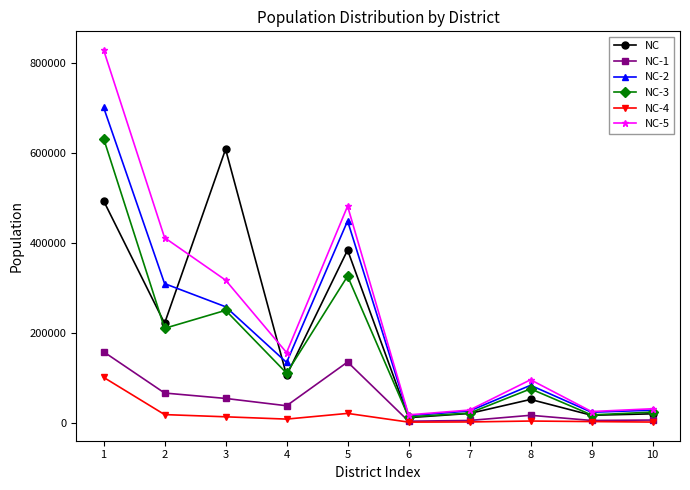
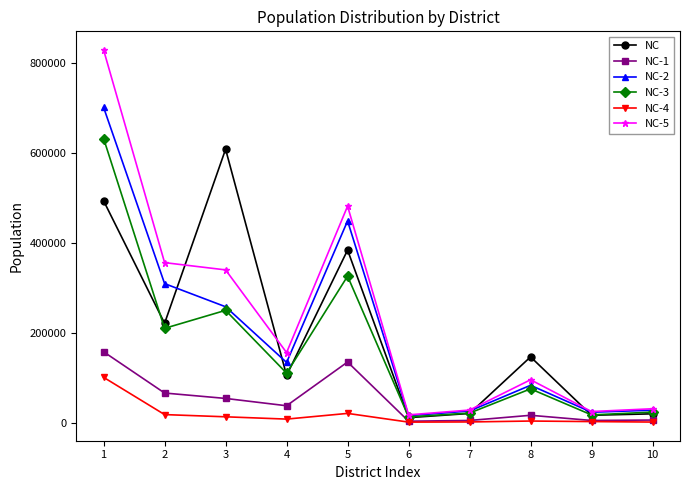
  {
    "NC": {
      "1": 490000,
      "2": 220000,
      "3": 610000,
      "5": 380000,
-     "8": 50000
+     "8": 150000
    },
    "NC-1": {
      "1": 160000,
      "2": 70000,
      "3": 50000,
      "4": 40000,
      "5": 140000,
      "8": 20000
    },
    "NC-2": {
      "1": 700000,
      "2": 310000,
      "3": 260000,
      "4": 130000,
      "5": 450000,
      "8": 80000
    },
    "NC-3": {
      "1": 630000,
      "2": 210000,
      "3": 250000,
      "5": 330000,
      "8": 80000
    },
    "NC-4": {
      "1": 100000,
      "2": 20000,
      "3": 10000,
      "4": 10000,
      "5": 20000,
      "8": 0
    },
    "NC-5": {
      "1": 830000,
-     "2": 410000,
-     "3": 320000,
+     "2": 360000,
+     "3": 340000,
      "4": 160000,
      "5": 480000,
      "8": 100000
    }
  }
